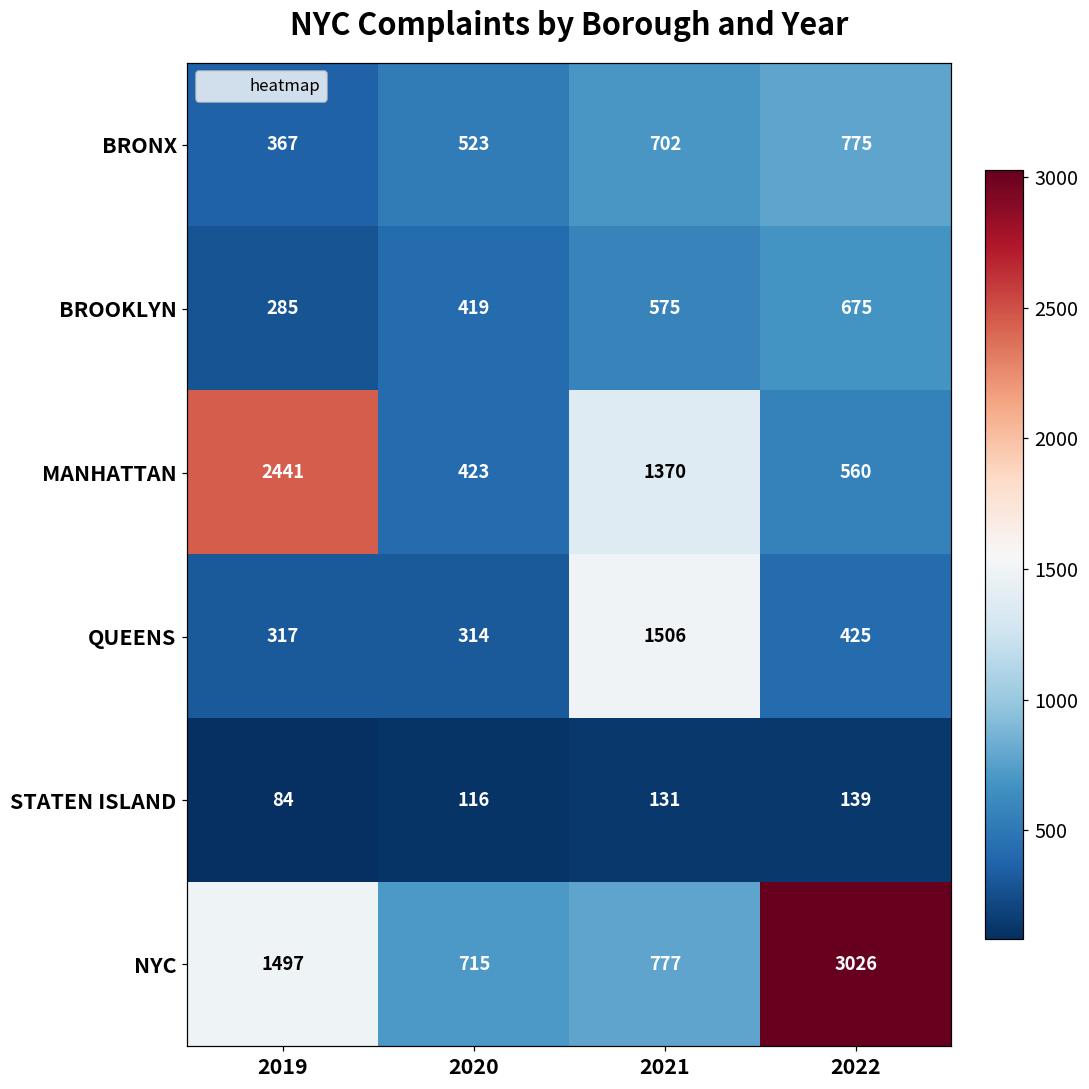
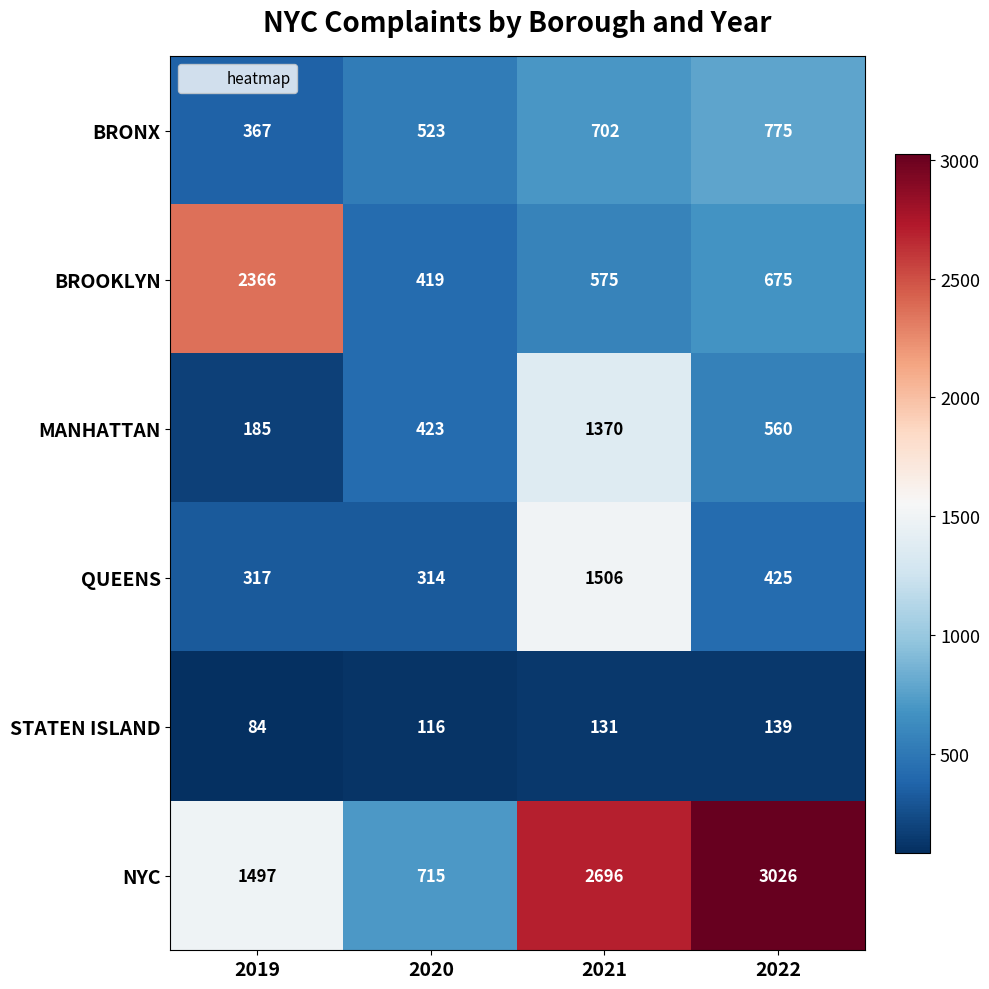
  {
    "BRONX": {
      "2019": 367,
      "2020": 523,
      "2021": 702,
      "2022": 775
    },
    "BROOKLYN": {
-     "2019": 285,
+     "2019": 2366,
      "2020": 419,
      "2021": 575,
      "2022": 675
    },
    "MANHATTAN": {
-     "2019": 2441,
+     "2019": 185,
      "2020": 423,
      "2021": 1370,
      "2022": 560
    },
    "QUEENS": {
      "2019": 317,
      "2020": 314,
      "2021": 1506,
      "2022": 425
    },
    "STATEN ISLAND": {
      "2019": 84,
      "2020": 116,
      "2021": 131,
      "2022": 139
    },
    "NYC": {
      "2019": 1497,
      "2020": 715,
-     "2021": 777,
+     "2021": 2696,
      "2022": 3026
    }
  }
